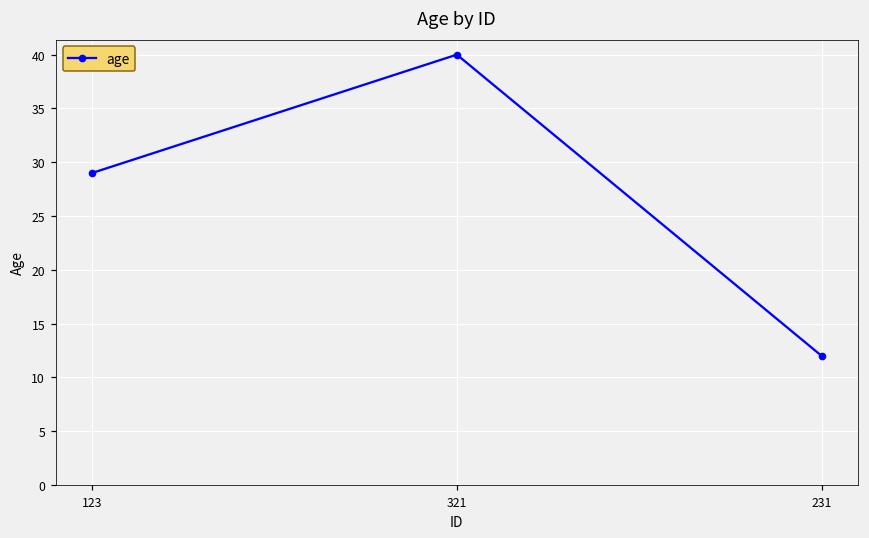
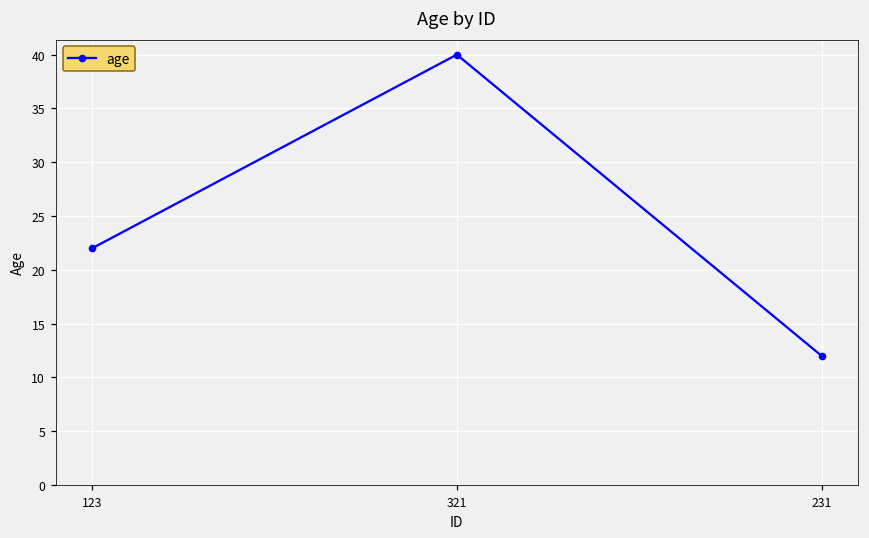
  {
-   "123": 29,
+   "123": 22,
    "321": 40,
    "231": 12
  }
